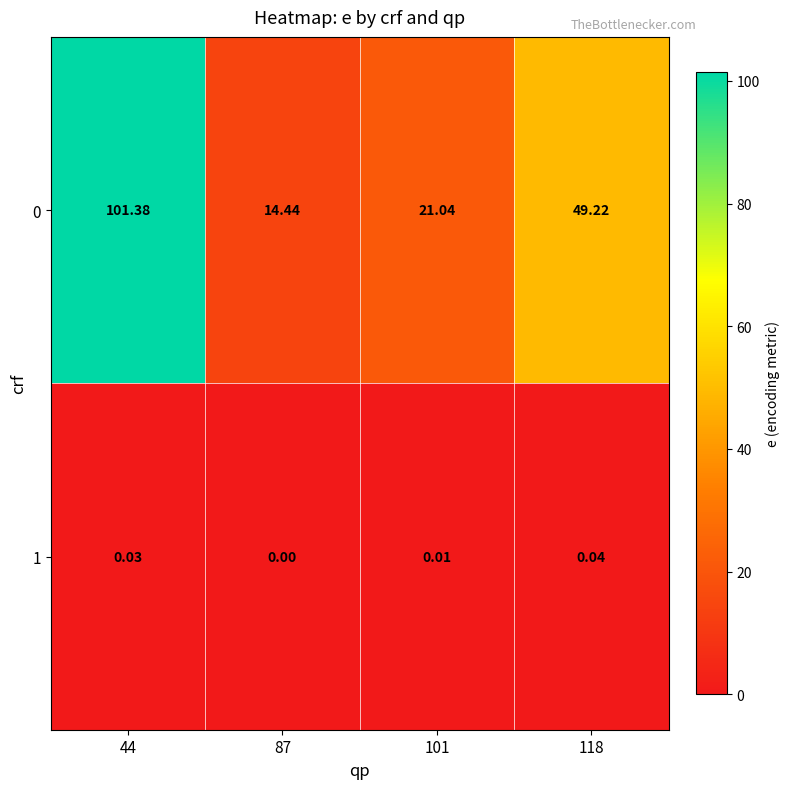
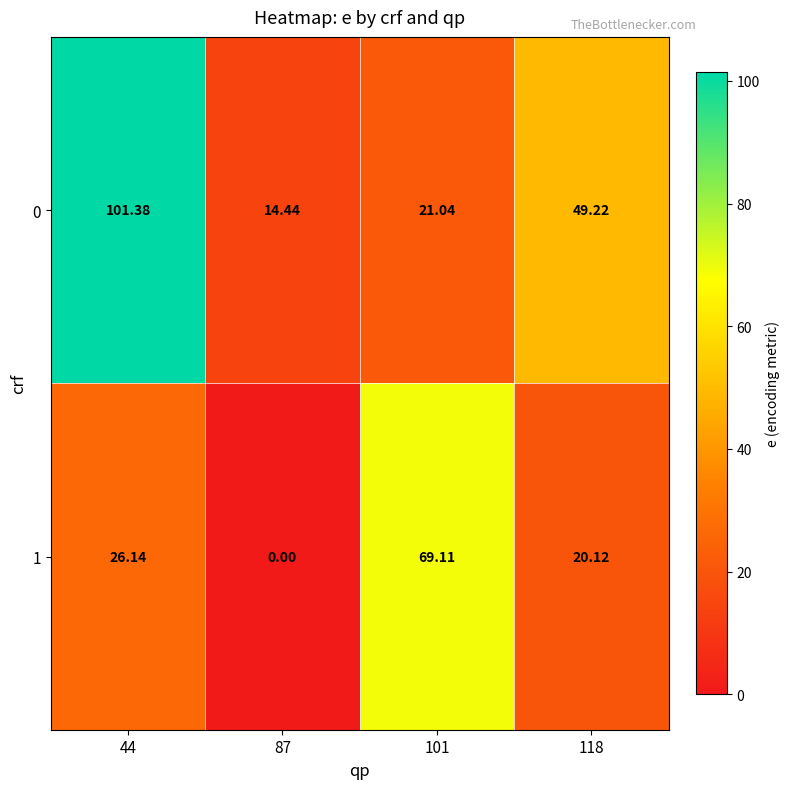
  {
    "0": {
      "44": 101.38,
      "87": 14.44,
      "101": 21.04,
      "118": 49.22
    },
    "1": {
-     "44": 0.03,
+     "44": 26.14,
      "87": 0.00,
-     "101": 0.01,
-     "118": 0.04
+     "101": 69.11,
+     "118": 20.12
    }
  }
